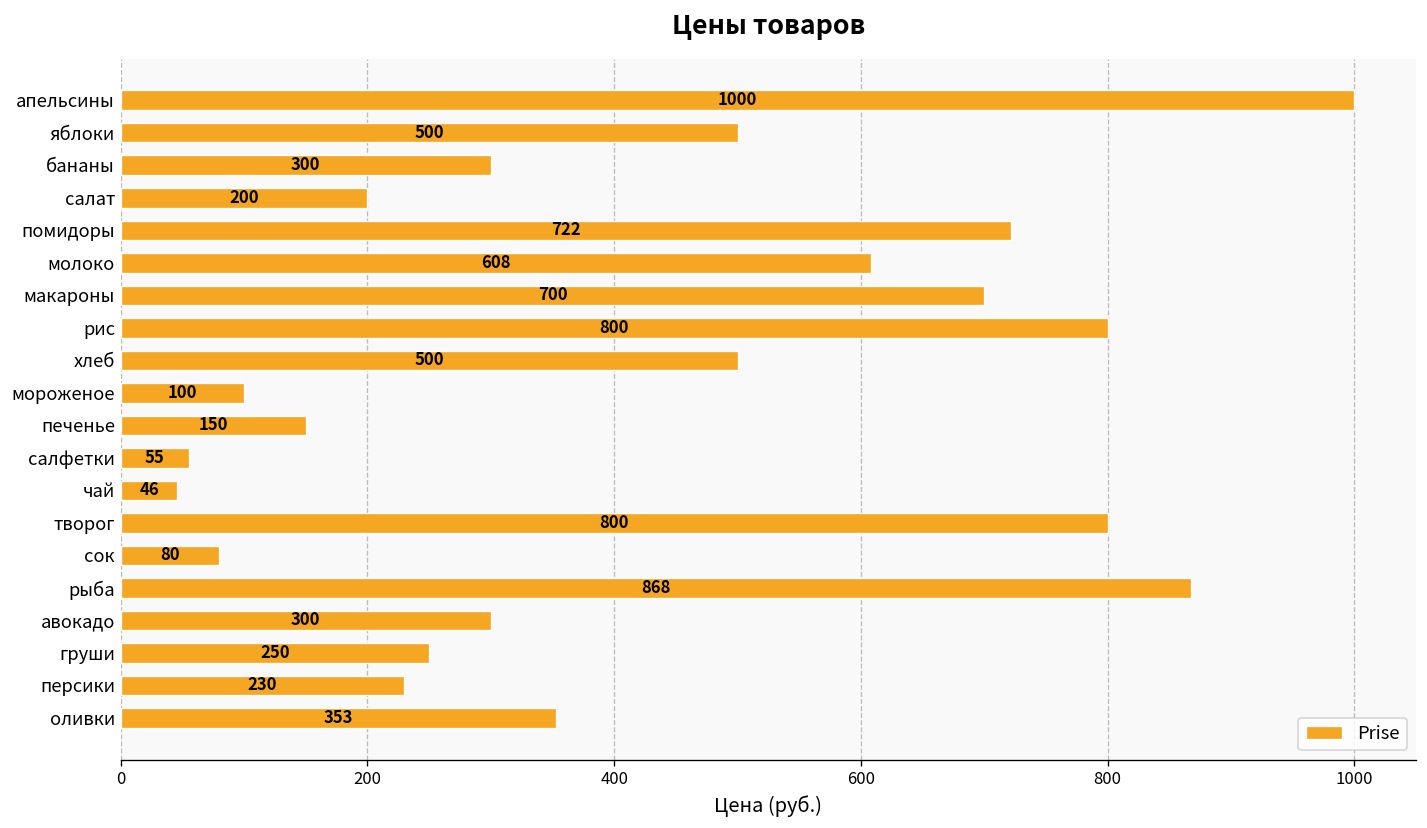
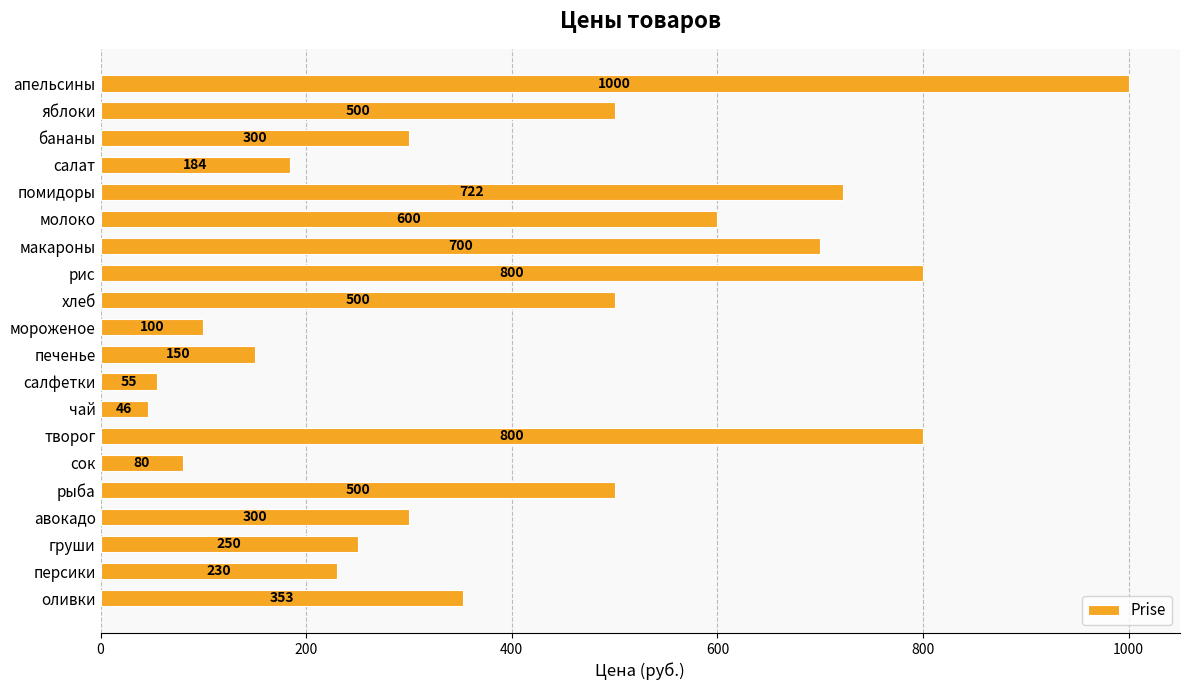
  {
    "апельсины": 1000,
    "яблоки": 500,
    "бананы": 300,
-   "салат": 200,
+   "салат": 184,
    "помидоры": 722,
-   "молоко": 608,
+   "молоко": 600,
    "макароны": 700,
    "рис": 800,
    "хлеб": 500,
    "мороженое": 100,
    "печенье": 150,
    "салфетки": 55,
    "чай": 46,
    "творог": 800,
    "сок": 80,
-   "рыба": 868,
+   "рыба": 500,
    "авокадо": 300,
    "груши": 250,
    "персики": 230,
    "оливки": 353
  }
